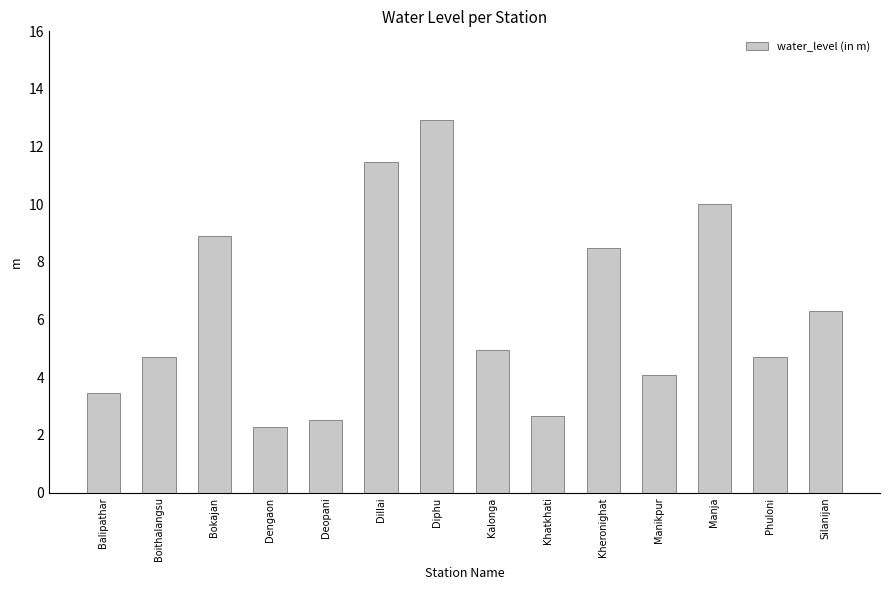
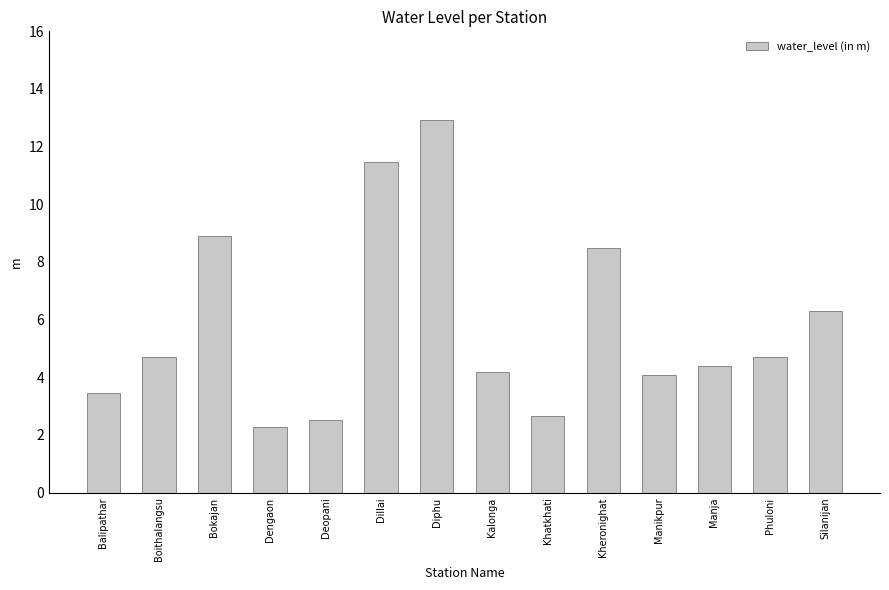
  {
    "Balipathar": 3.4,
    "Boithalangsu": 4.7,
    "Bokajan": 8.9,
    "Dengaon": 2.3,
    "Deopani": 2.5,
    "Dillai": 11.5,
    "Diphu": 12.9,
-   "Kalonga": 5.0,
+   "Kalonga": 4.2,
    "Khatkhati": 2.6,
    "Kheronighat": 8.5,
    "Manikpur": 4.1,
-   "Manja": 10.0,
+   "Manja": 4.4,
    "Phuloni": 4.7,
    "Silanijan": 6.3
  }
